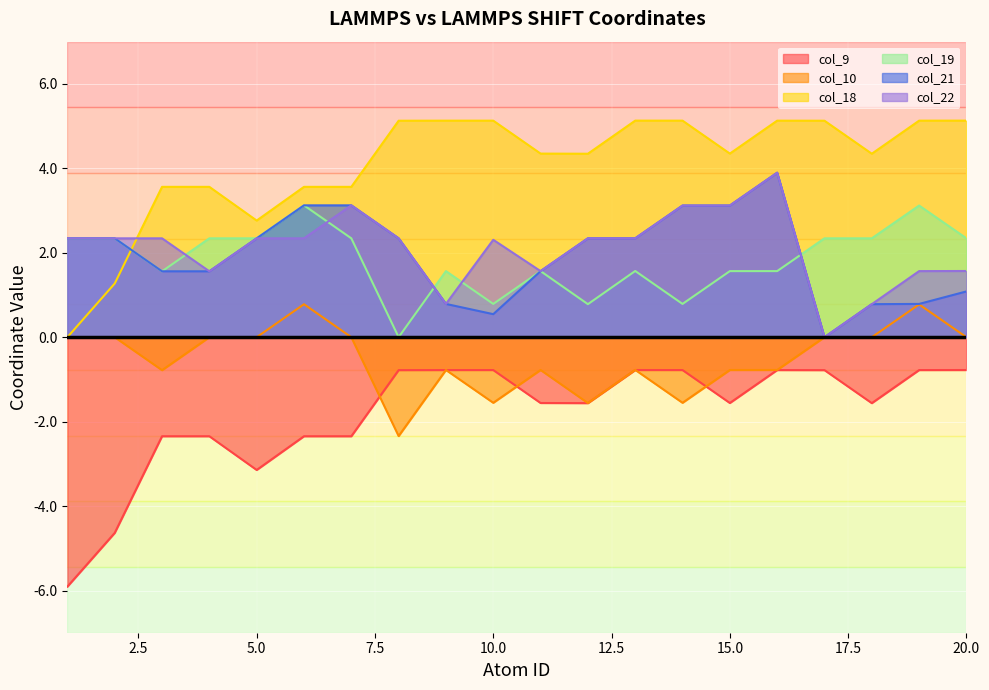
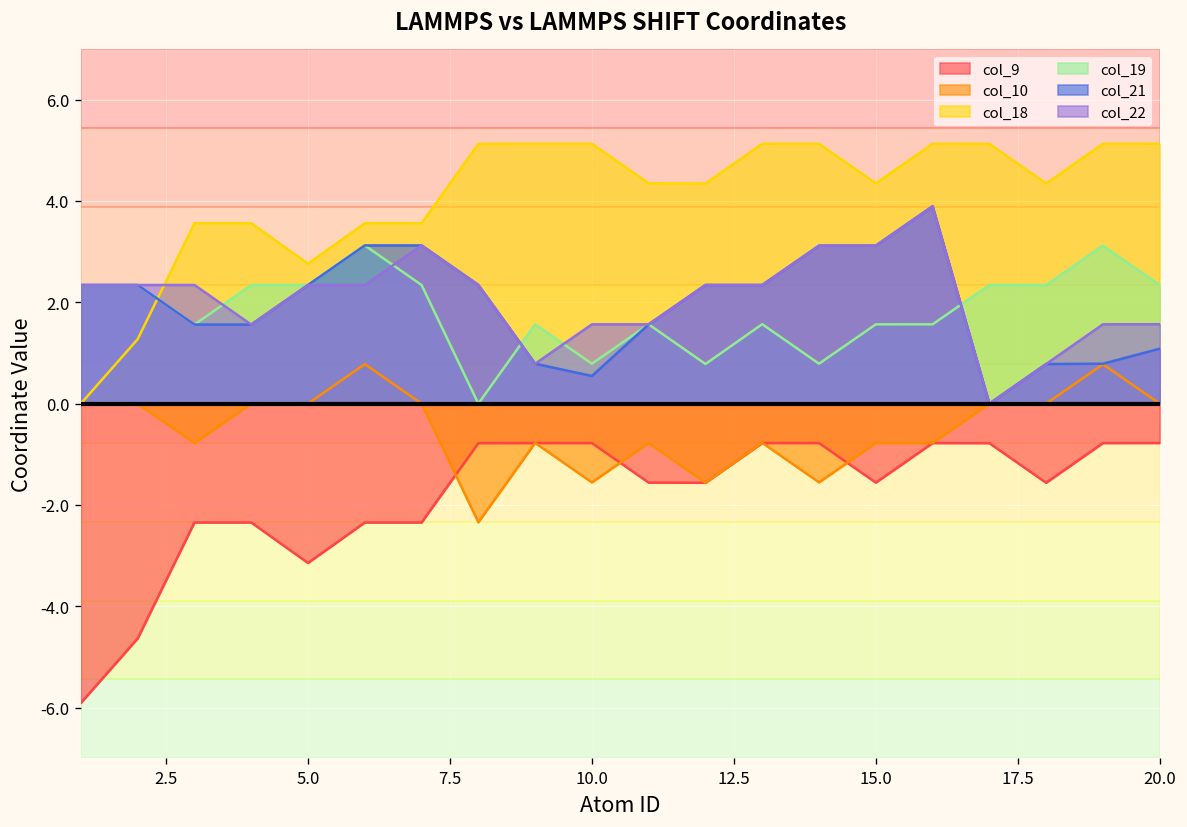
  {
    "col_18": {
      "5.0": 2.8,
      "10.0": 5.1,
      "15.0": 4.3,
      "20.0": 5.1
    },
    "col_19": {
      "10.0": 0.8,
      "15.0": 1.6,
      "20.0": 2.3
    },
    "col_21": {
      "10.0": 0.5,
      "20.0": 1.1
    },
    "col_22": {
-     "10.0": 2.3,
+     "10.0": 1.6,
      "20.0": 1.6
    }
  }
